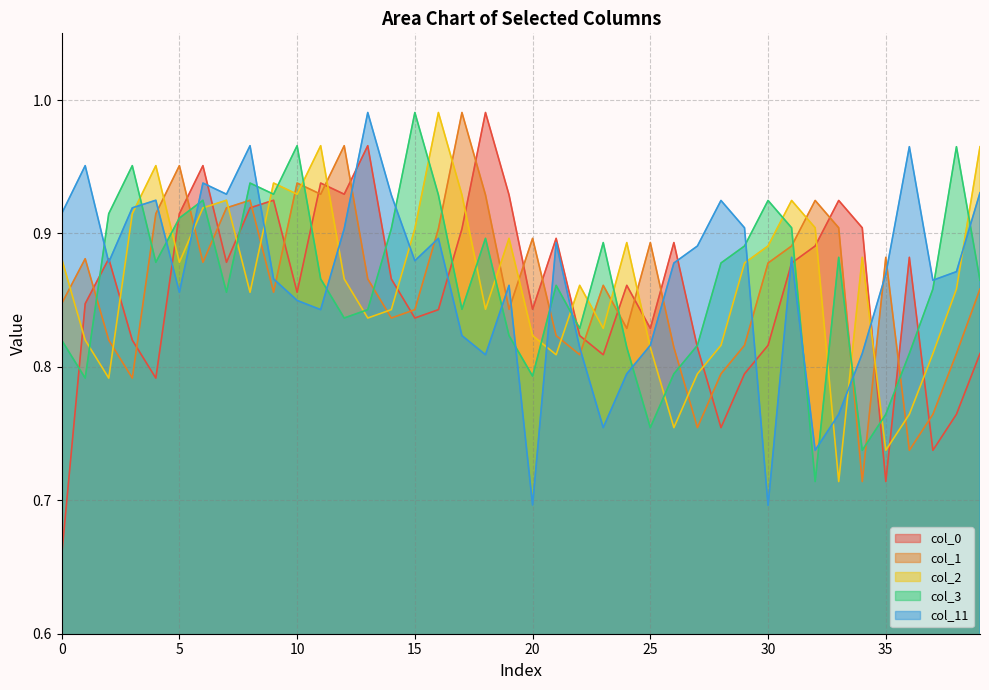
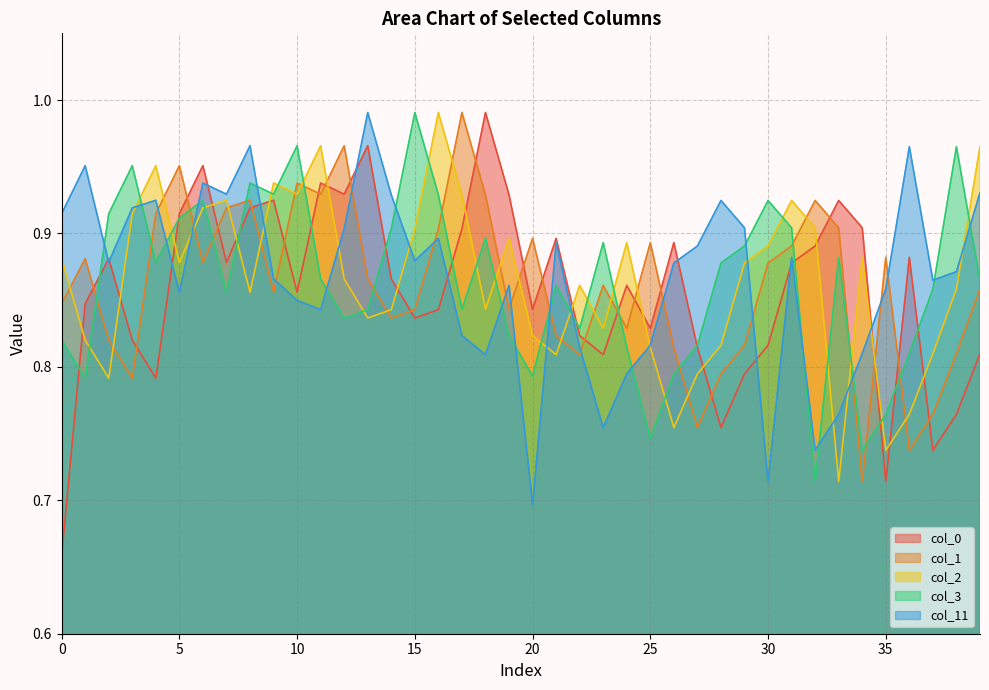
  {
    "col_3": {
      "0": 0.820,
      "5": 0.912,
      "10": 0.966,
      "15": 0.991,
      "20": 0.793,
-     "25": 0.754,
+     "25": 0.746,
      "30": 0.925,
      "35": 0.764
    },
    "col_11": {
      "0": 0.915,
      "5": 0.856,
      "10": 0.850,
      "15": 0.880,
      "20": 0.697,
-     "30": 0.696,
-     "35": 0.870
+     "30": 0.714,
+     "35": 0.858
    }
  }
